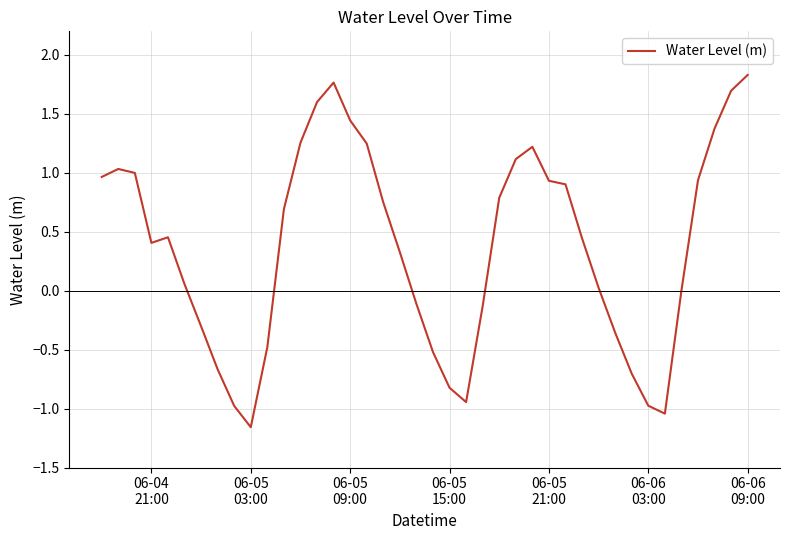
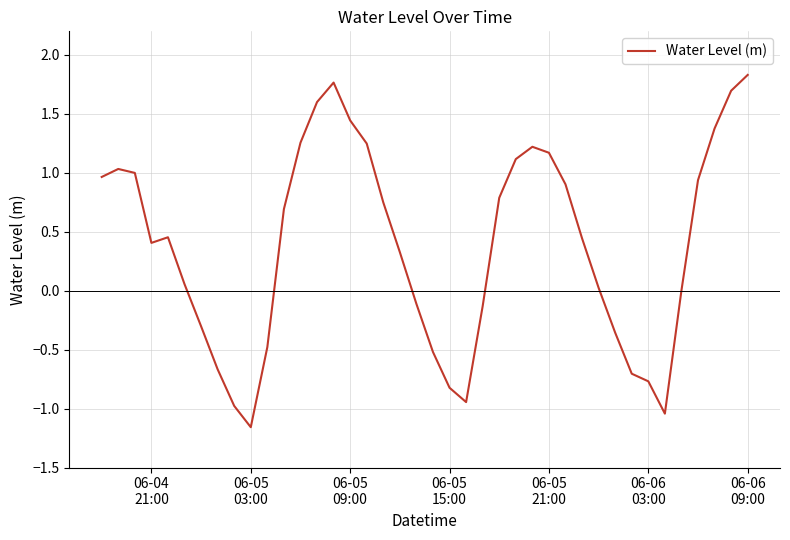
  {
    "06-04 21:00": 0.41,
    "06-05 03:00": -1.16,
    "06-05 09:00": 1.44,
    "06-05 15:00": -0.82,
-   "06-05 21:00": 0.93,
-   "06-06 03:00": -0.98,
+   "06-05 21:00": 1.17,
+   "06-06 03:00": -0.77,
    "06-06 09:00": 1.83
  }
